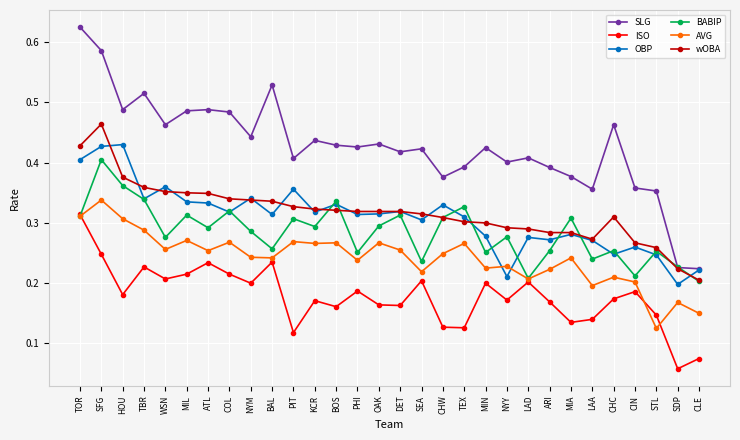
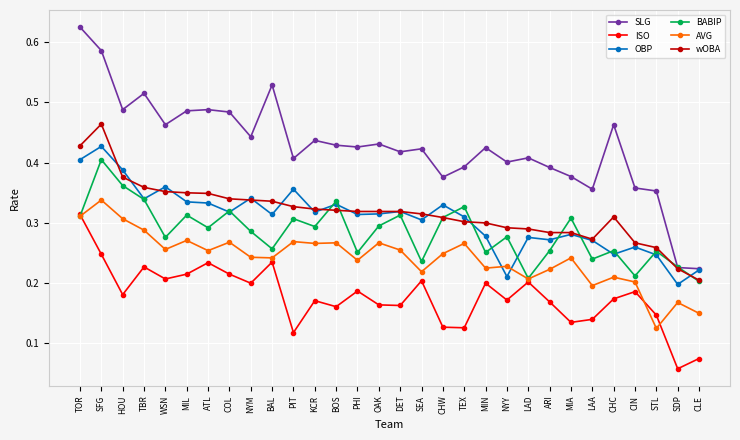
  {
    "SLG": {
      "TOR": 0.63,
      "SFG": 0.59,
      "HOU": 0.49,
      "TBR": 0.52,
      "WSN": 0.46,
      "MIL": 0.49,
      "ATL": 0.49,
      "COL": 0.48,
      "NYM": 0.44,
      "BAL": 0.53,
      "PIT": 0.41,
      "KCR": 0.44,
      "BOS": 0.43,
      "PHI": 0.43,
      "OAK": 0.43,
      "DET": 0.42,
      "SEA": 0.42,
      "CHW": 0.38,
      "TEX": 0.39,
      "MIN": 0.43,
      "NYY": 0.40,
      "LAD": 0.41,
      "ARI": 0.39,
      "MIA": 0.38,
      "LAA": 0.36,
      "CHC": 0.46,
      "CIN": 0.36,
      "STL": 0.35
    },
    "ISO": {
      "SFG": 0.25,
      "HOU": 0.18,
      "TBR": 0.23,
      "WSN": 0.21,
      "MIL": 0.22,
      "ATL": 0.23,
      "COL": 0.22,
      "NYM": 0.20,
      "BAL": 0.24,
      "PIT": 0.12,
      "KCR": 0.17,
      "BOS": 0.16,
      "PHI": 0.19,
      "OAK": 0.16,
      "DET": 0.16,
      "SEA": 0.20,
      "CHW": 0.13,
      "TEX": 0.13,
      "MIN": 0.20,
      "NYY": 0.17,
      "LAD": 0.20,
      "ARI": 0.17,
      "MIA": 0.14,
      "LAA": 0.14,
      "CHC": 0.17,
      "CIN": 0.19,
      "STL": 0.15,
      "SDP": 0.06,
      "CLE": 0.08
    },
    "OBP": {
      "TOR": 0.41,
      "SFG": 0.43,
-     "HOU": 0.43,
+     "HOU": 0.39,
      "WSN": 0.36,
      "MIL": 0.34,
      "ATL": 0.33,
      "BAL": 0.31,
      "PIT": 0.36,
      "KCR": 0.32,
      "BOS": 0.33,
      "PHI": 0.31,
      "SEA": 0.31,
      "CHW": 0.33,
      "TEX": 0.31,
      "MIN": 0.28,
      "NYY": 0.21,
      "LAD": 0.28,
      "ARI": 0.27,
      "CHC": 0.25,
      "CIN": 0.26,
      "STL": 0.25,
      "SDP": 0.20
    },
    "BABIP": {
      "SFG": 0.41,
      "HOU": 0.36,
      "WSN": 0.28,
      "MIL": 0.31,
      "ATL": 0.29,
      "NYM": 0.29,
      "BAL": 0.26,
      "PIT": 0.31,
      "KCR": 0.29,
      "BOS": 0.34,
      "PHI": 0.25,
      "OAK": 0.30,
      "DET": 0.31,
      "SEA": 0.24,
      "TEX": 0.33,
      "MIN": 0.25,
      "NYY": 0.28,
      "ARI": 0.25,
      "MIA": 0.31,
      "LAA": 0.24,
      "CHC": 0.25,
      "CIN": 0.21,
      "STL": 0.25
    },
    "AVG": {
      "SFG": 0.34,
      "HOU": 0.31,
      "TBR": 0.29,
      "WSN": 0.26,
      "MIL": 0.27,
      "ATL": 0.25,
      "COL": 0.27,
      "NYM": 0.24,
      "BAL": 0.24,
      "PIT": 0.27,
      "KCR": 0.27,
      "BOS": 0.27,
      "PHI": 0.24,
      "OAK": 0.27,
      "DET": 0.26,
      "SEA": 0.22,
      "CHW": 0.25,
      "TEX": 0.27,
      "MIN": 0.23,
      "NYY": 0.23,
      "ARI": 0.22,
      "MIA": 0.24,
      "LAA": 0.20,
      "CHC": 0.21,
      "CIN": 0.20,
      "STL": 0.13,
      "SDP": 0.17,
      "CLE": 0.15
    },
    "wOBA": {
      "TOR": 0.43,
      "SFG": 0.46,
      "HOU": 0.38,
      "TBR": 0.36,
      "WSN": 0.35,
      "MIL": 0.35,
      "ATL": 0.35,
      "COL": 0.34,
      "BAL": 0.34,
      "PIT": 0.33,
      "KCR": 0.32,
      "BOS": 0.32,
      "PHI": 0.32,
      "SEA": 0.32,
      "TEX": 0.30,
      "MIN": 0.30,
      "NYY": 0.29,
      "LAD": 0.29,
      "ARI": 0.28,
      "CHC": 0.31,
      "CIN": 0.27,
      "STL": 0.26
    }
  }
